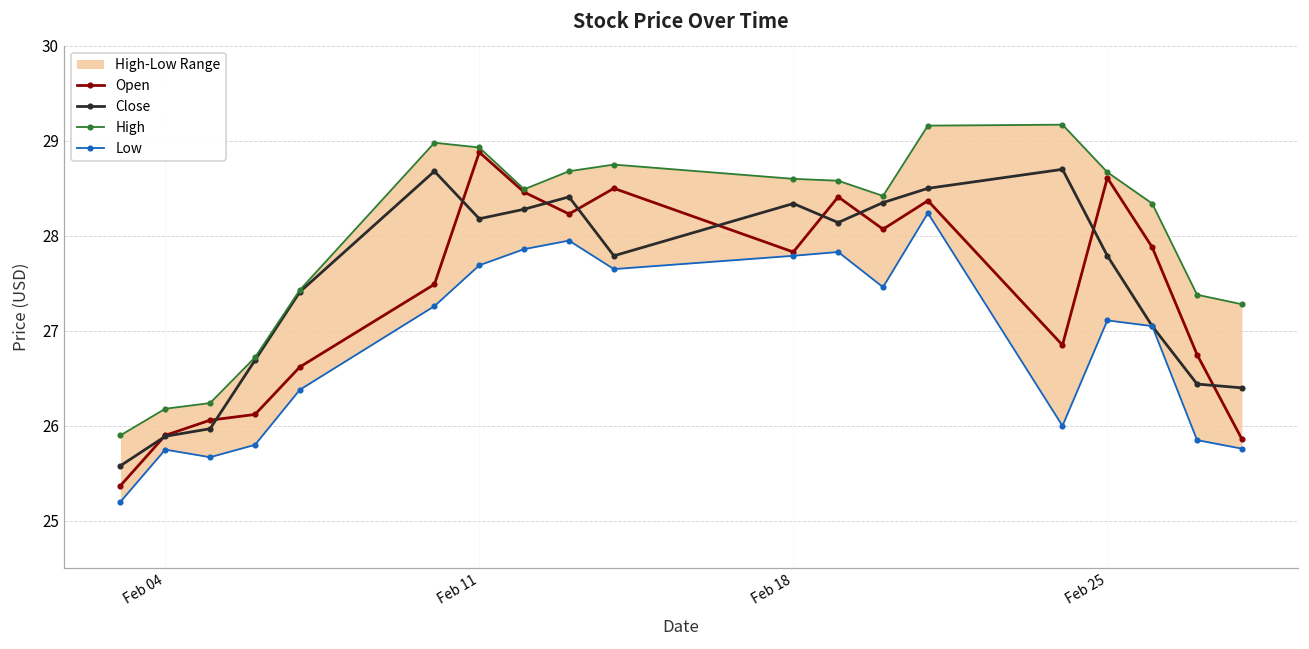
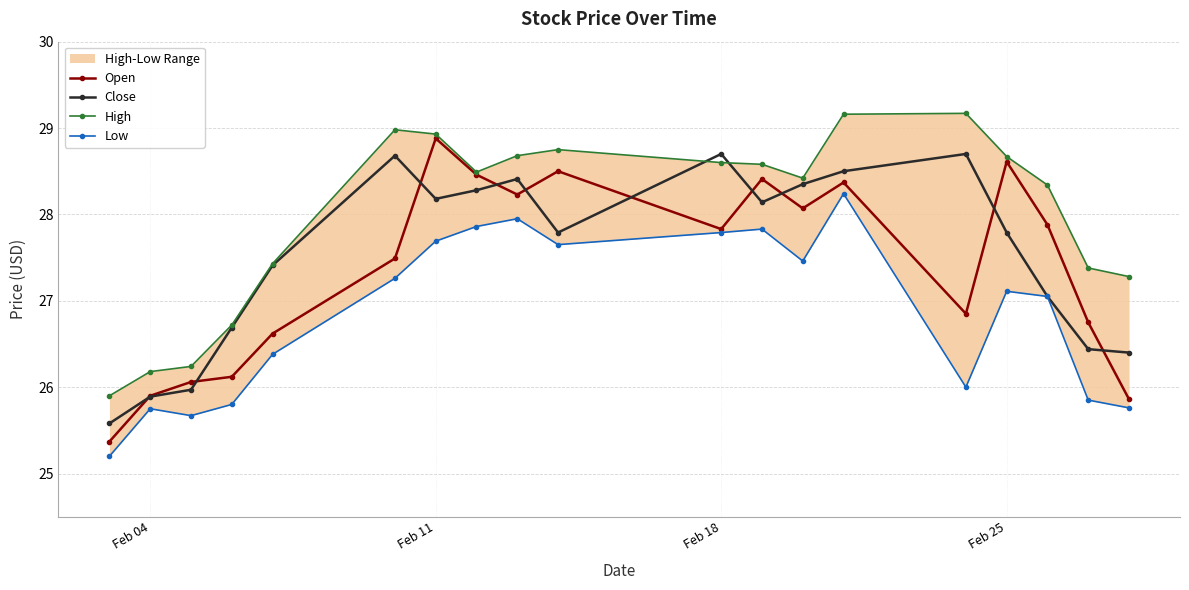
  {
    "Open": {
      "Feb 11": 28.9,
      "Feb 18": 27.8,
      "Feb 25": 28.6
    },
    "Close": {
      "Feb 11": 28.2,
-     "Feb 18": 28.3,
+     "Feb 18": 28.7,
      "Feb 25": 27.8
    },
    "High-Low Range": {
      "Feb 04": 26.2,
      "Feb 11": 28.9,
      "Feb 18": 28.6,
      "Feb 25": 28.7
    },
    "Low": {
      "Feb 04": 25.8,
      "Feb 11": 27.7,
      "Feb 18": 27.8,
      "Feb 25": 27.1
    }
  }
